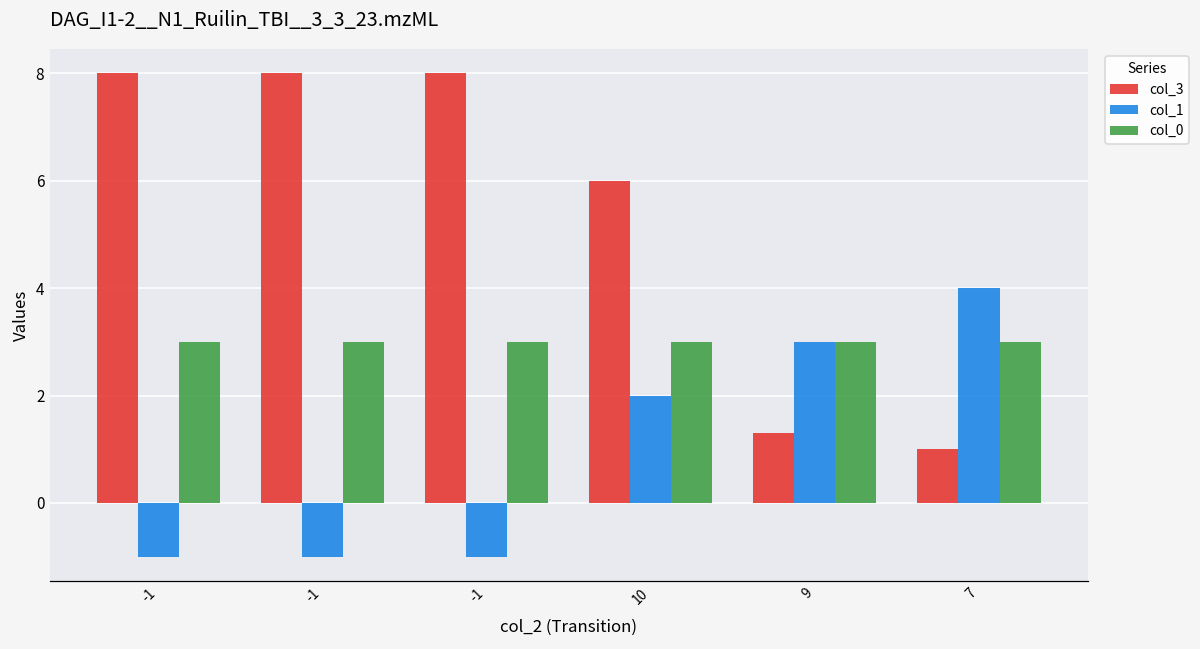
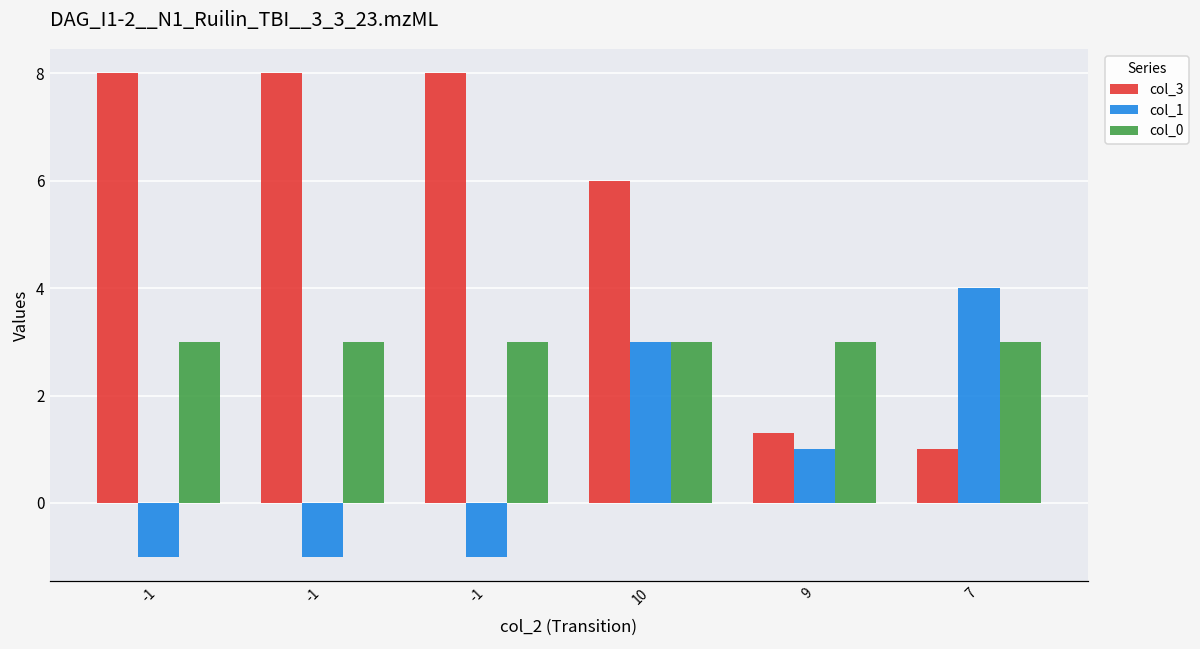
  {
    "col_3": {
      "10": 6,
      "9": 1.3,
      "7": 1
    },
    "col_1": {
-     "10": 2,
-     "9": 3,
+     "10": 3,
+     "9": 1,
      "7": 4
    },
    "col_0": {
      "10": 3,
      "9": 3,
      "7": 3
    }
  }
